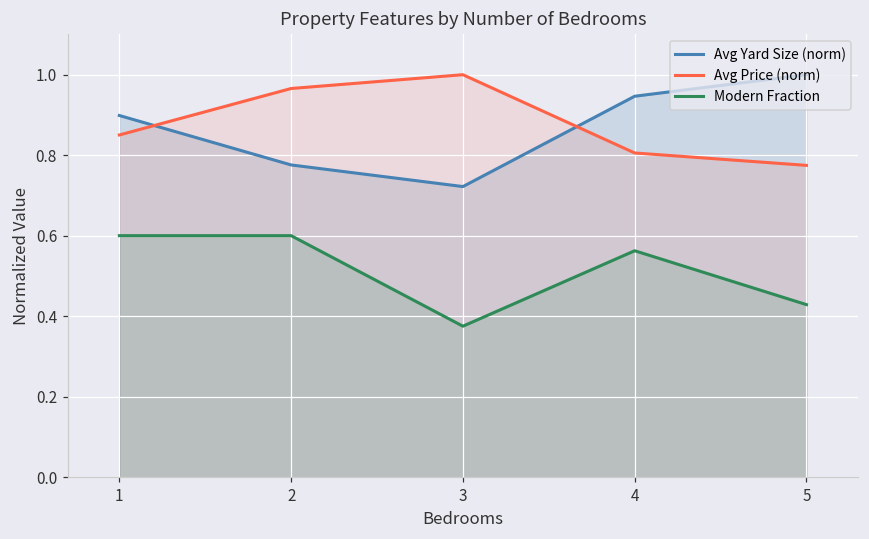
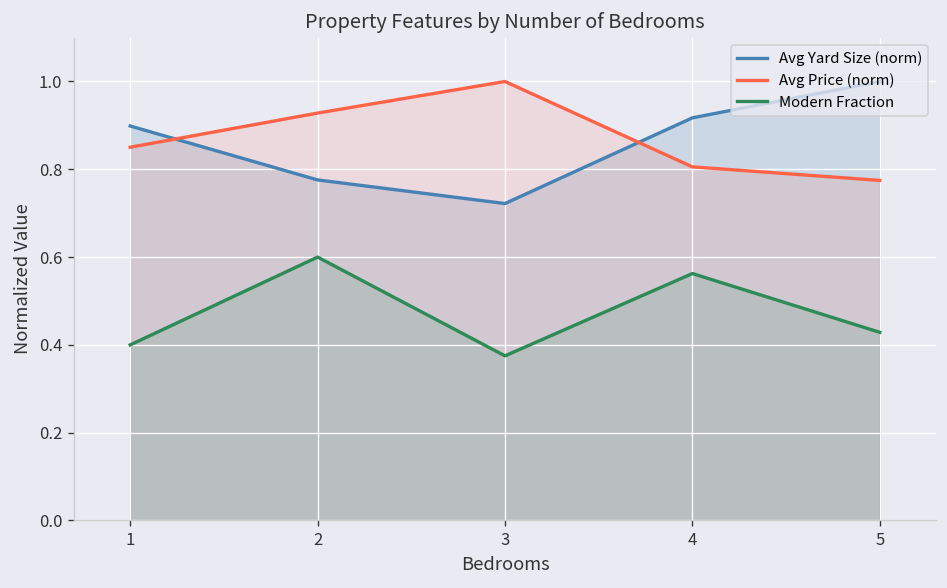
  {
    "Avg Yard Size (norm)": {
      "1": 0.90,
      "2": 0.78,
      "3": 0.72,
-     "4": 0.95
+     "4": 0.92
    },
    "Avg Price (norm)": {
      "1": 0.85,
-     "2": 0.97,
+     "2": 0.93,
      "3": 1.00,
      "4": 0.81,
      "5": 0.77
    },
    "Modern Fraction": {
-     "1": 0.6,
+     "1": 0.4,
      "2": 0.6,
      "3": 0.38,
      "4": 0.56,
      "5": 0.43
    }
  }
